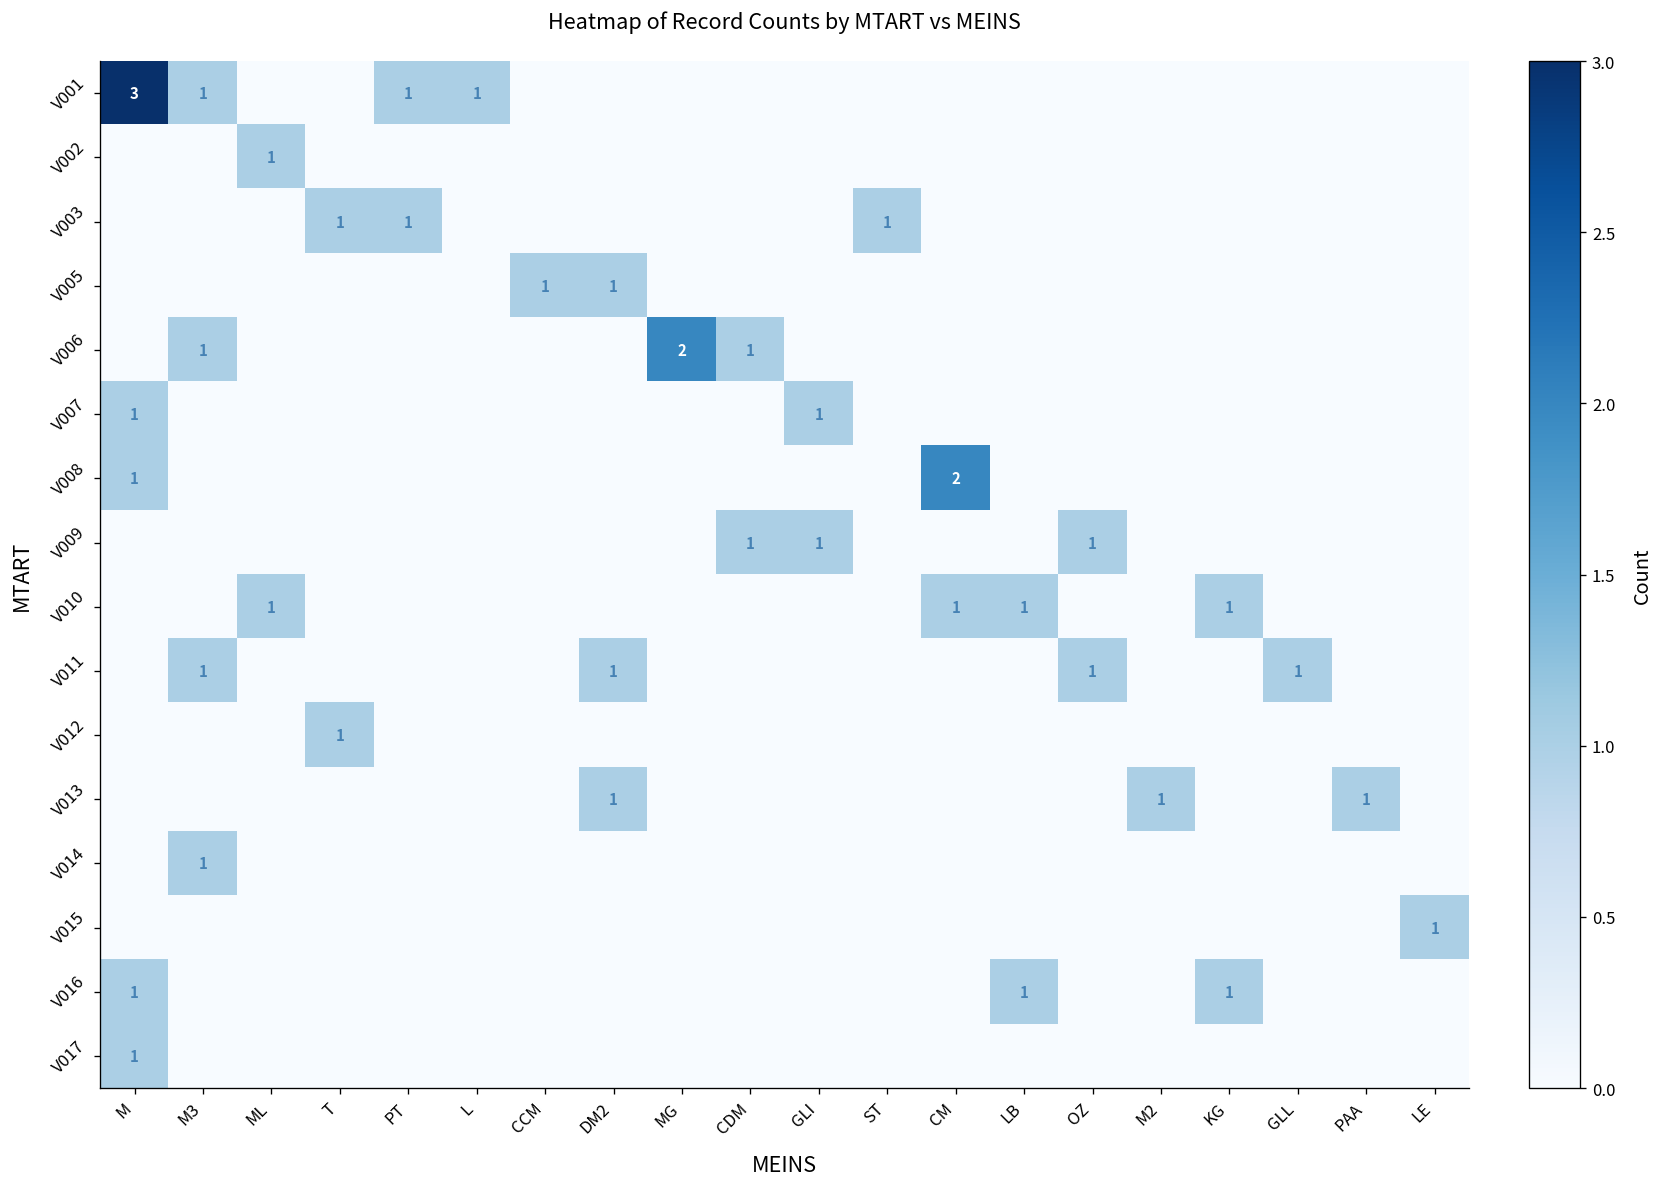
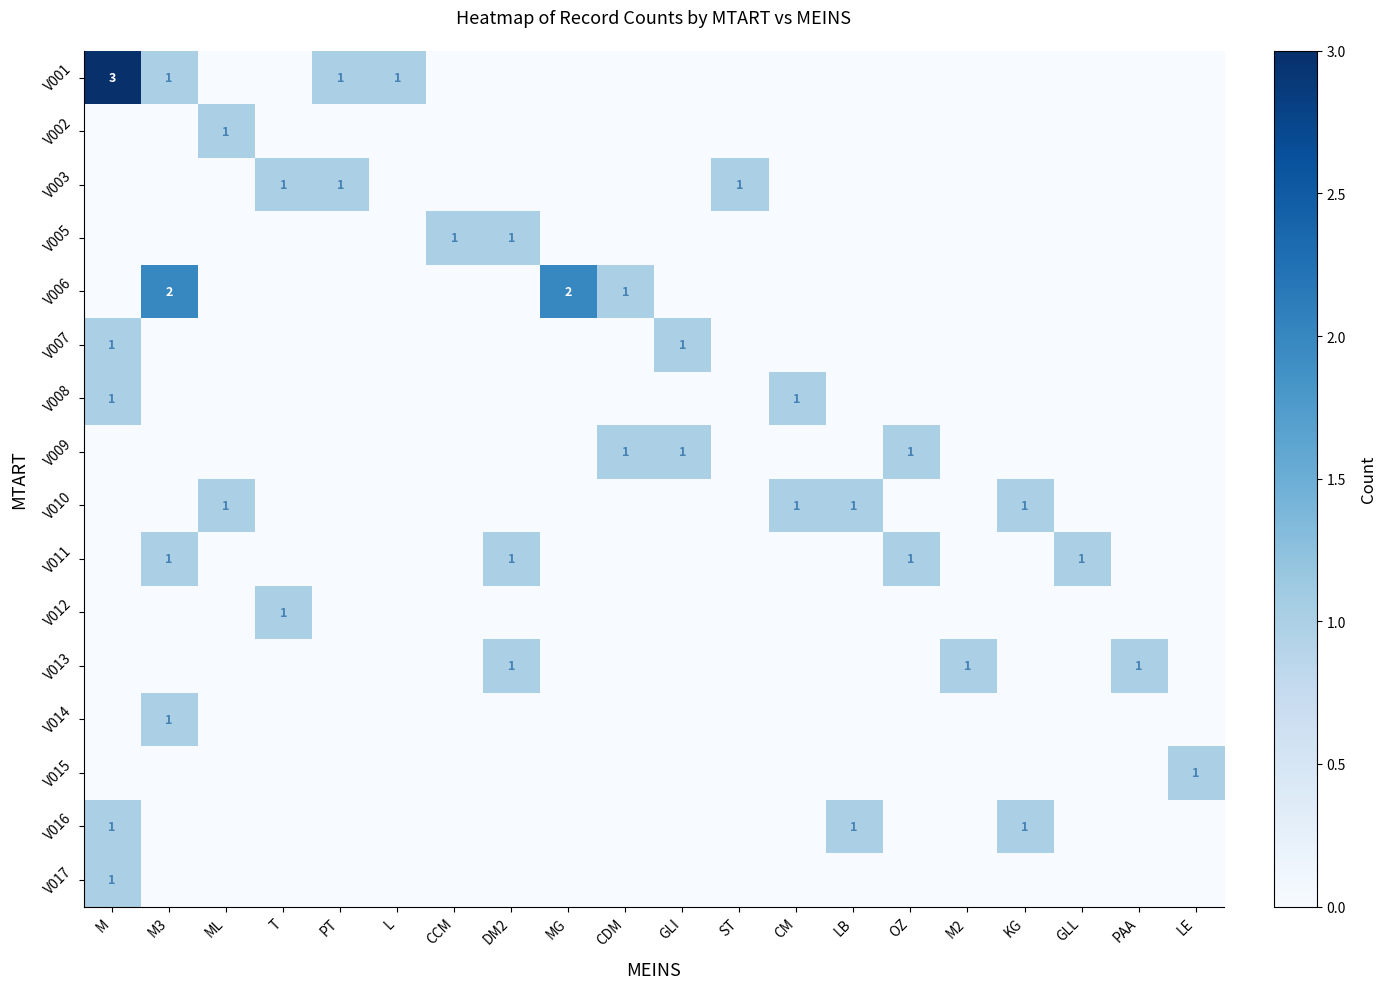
  {
    "V001": {
      "M": 3,
      "M3": 1,
      "PT": 1,
      "L": 1
    },
    "V002": {
      "ML": 1
    },
    "V003": {
      "T": 1,
      "PT": 1,
      "ST": 1
    },
    "V005": {
      "CCM": 1,
      "DM2": 1
    },
    "V006": {
-     "M3": 1,
+     "M3": 2,
      "MG": 2,
      "CDM": 1
    },
    "V007": {
      "M": 1,
      "GLI": 1
    },
    "V008": {
      "M": 1,
-     "CM": 2
+     "CM": 1
    },
    "V009": {
      "CDM": 1,
      "GLI": 1,
      "OZ": 1
    },
    "V010": {
      "ML": 1,
      "CM": 1,
      "LB": 1,
      "KG": 1
    },
    "V011": {
      "M3": 1,
      "DM2": 1,
      "OZ": 1,
      "GLL": 1
    },
    "V012": {
      "T": 1
    },
    "V013": {
      "DM2": 1,
      "M2": 1,
      "PAA": 1
    },
    "V014": {
      "M3": 1
    },
    "V015": {
      "LE": 1
    },
    "V016": {
      "M": 1,
      "LB": 1,
      "KG": 1
    },
    "V017": {
      "M": 1
    }
  }
